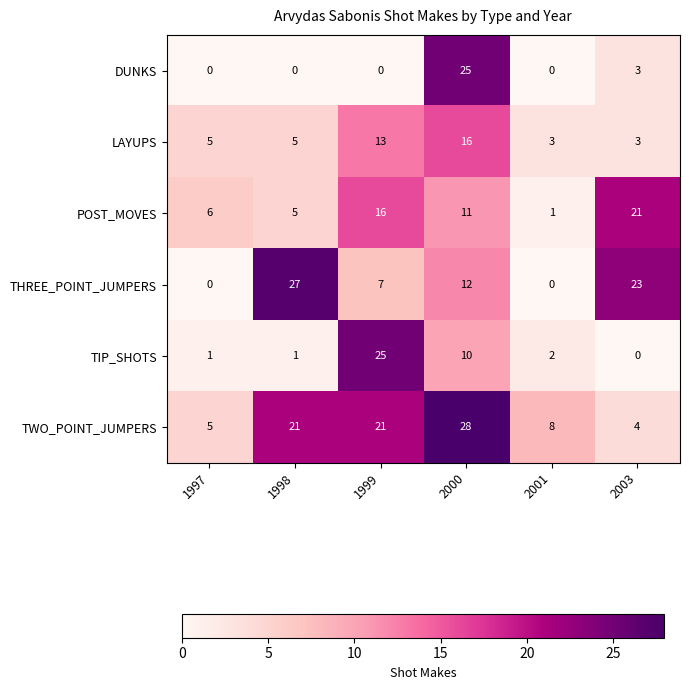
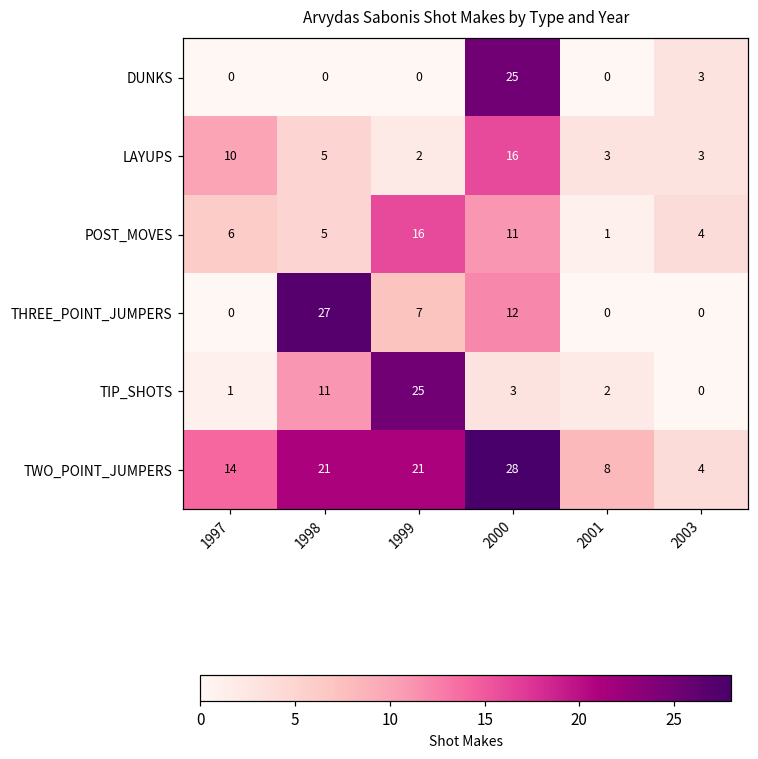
  {
    "DUNKS": {
      "1997": 0,
      "1998": 0,
      "1999": 0,
      "2000": 25,
      "2001": 0,
      "2003": 3
    },
    "LAYUPS": {
-     "1997": 5,
+     "1997": 10,
      "1998": 5,
-     "1999": 13,
+     "1999": 2,
      "2000": 16,
      "2001": 3,
      "2003": 3
    },
    "POST_MOVES": {
      "1997": 6,
      "1998": 5,
      "1999": 16,
      "2000": 11,
      "2001": 1,
-     "2003": 21
+     "2003": 4
    },
    "THREE_POINT_JUMPERS": {
      "1997": 0,
      "1998": 27,
      "1999": 7,
      "2000": 12,
      "2001": 0,
-     "2003": 23
+     "2003": 0
    },
    "TIP_SHOTS": {
      "1997": 1,
-     "1998": 1,
+     "1998": 11,
      "1999": 25,
-     "2000": 10,
+     "2000": 3,
      "2001": 2,
      "2003": 0
    },
    "TWO_POINT_JUMPERS": {
-     "1997": 5,
+     "1997": 14,
      "1998": 21,
      "1999": 21,
      "2000": 28,
      "2001": 8,
      "2003": 4
    }
  }
